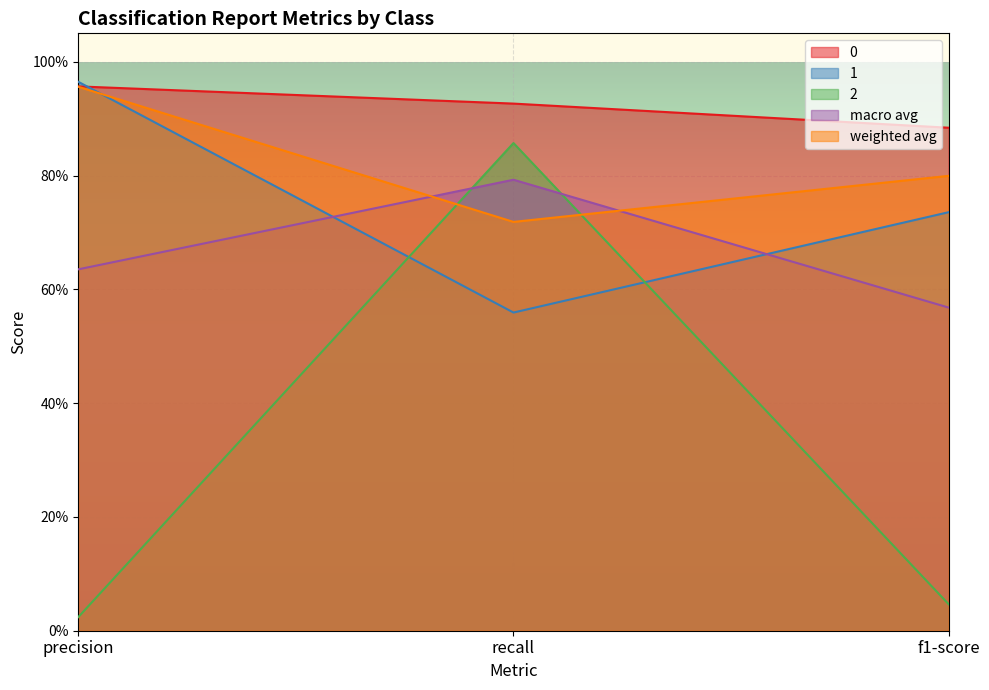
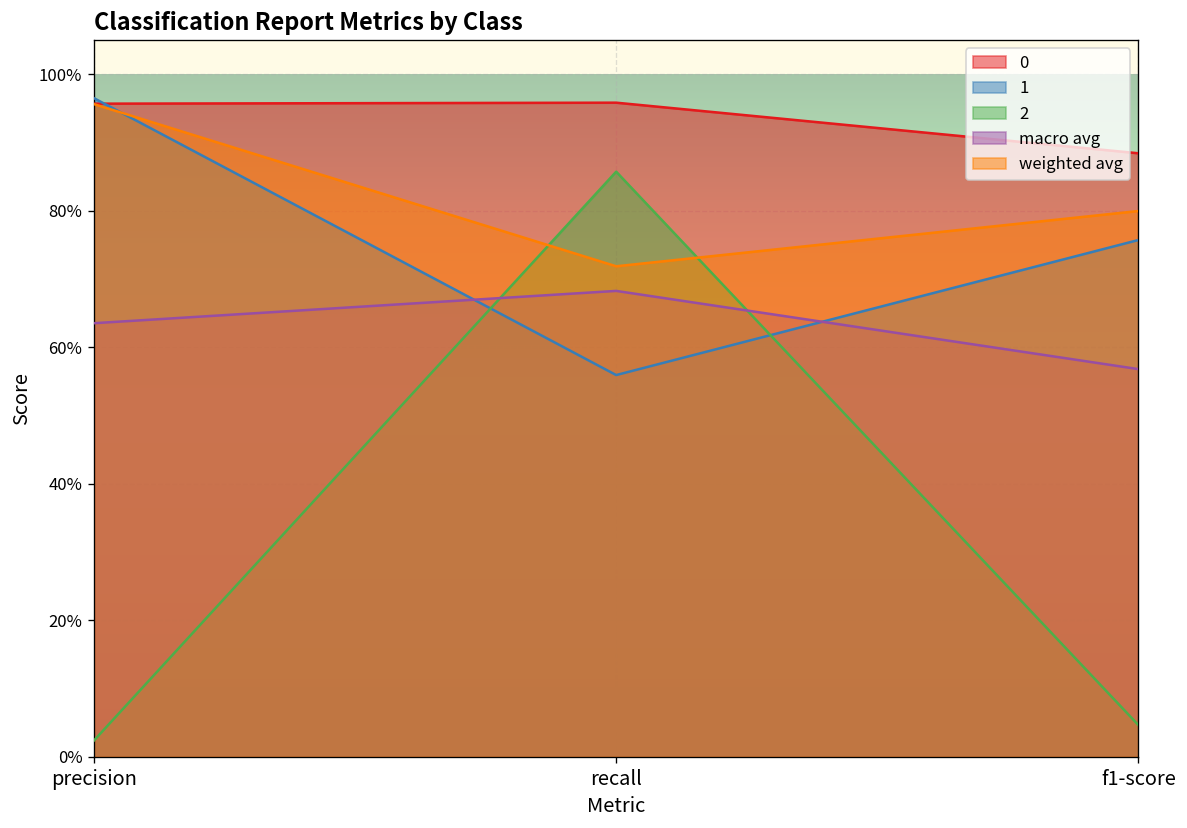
  {
    "0": {
-     "recall": "93%",
+     "recall": "96%",
      "f1-score": "88%"
    },
    "1": {
      "precision": "96%",
      "recall": "56%",
-     "f1-score": "74%"
+     "f1-score": "76%"
    },
    "2": {
      "precision": "2%",
      "recall": "86%",
      "f1-score": "5%"
    },
    "macro avg": {
      "precision": "64%",
-     "recall": "79%",
+     "recall": "68%",
      "f1-score": "57%"
    },
    "weighted avg": {
      "recall": "72%",
      "f1-score": "80%"
    }
  }
